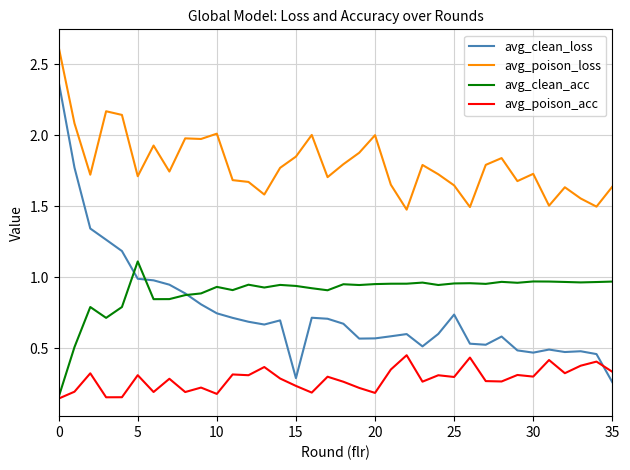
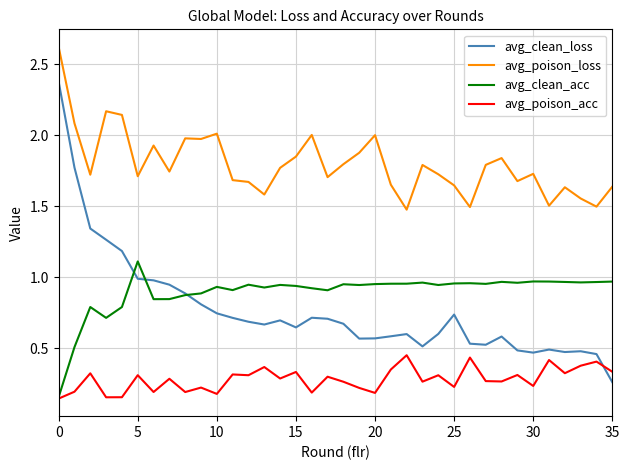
  {
    "avg_clean_loss": {
      "0": 2.38,
      "5": 0.99,
      "10": 0.75,
-     "15": 0.29,
+     "15": 0.65,
      "20": 0.57,
      "25": 0.74,
      "30": 0.47,
      "35": 0.26
    },
    "avg_poison_loss": {
      "0": 2.62,
      "5": 1.71,
      "10": 2.01,
      "15": 1.85,
      "20": 2.00,
      "25": 1.65,
      "30": 1.73,
      "35": 1.64
    },
    "avg_clean_acc": {
      "5": 1.11,
      "10": 0.93,
      "15": 0.94,
      "20": 0.95,
      "25": 0.96,
      "30": 0.97,
      "35": 0.97
    },
    "avg_poison_acc": {
      "5": 0.31,
      "10": 0.18,
-     "15": 0.23,
+     "15": 0.33,
      "20": 0.18,
-     "25": 0.30,
-     "30": 0.30,
+     "25": 0.23,
+     "30": 0.23,
      "35": 0.33
    }
  }
